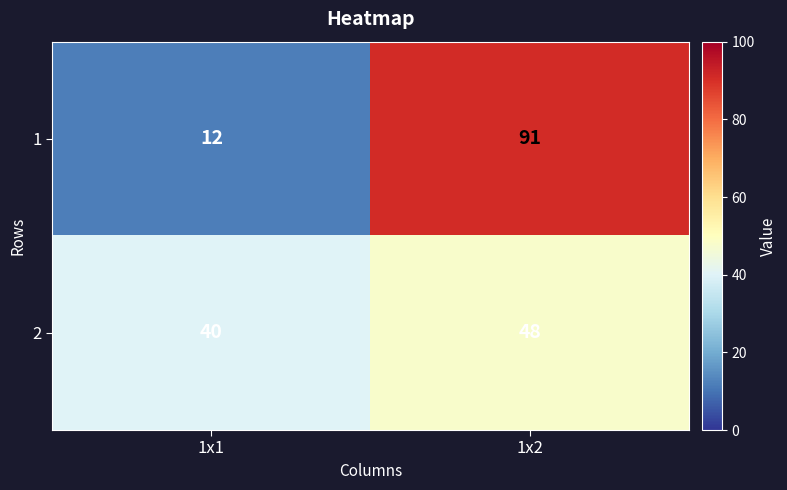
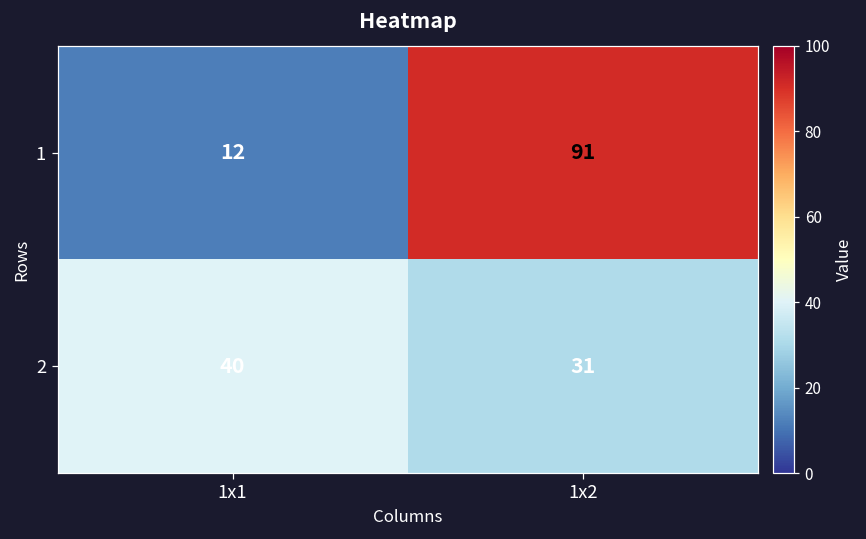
  {
    "1": {
      "1x1": 12,
      "1x2": 91
    },
    "2": {
-     "1x2": 48
+     "1x2": 31
    }
  }
